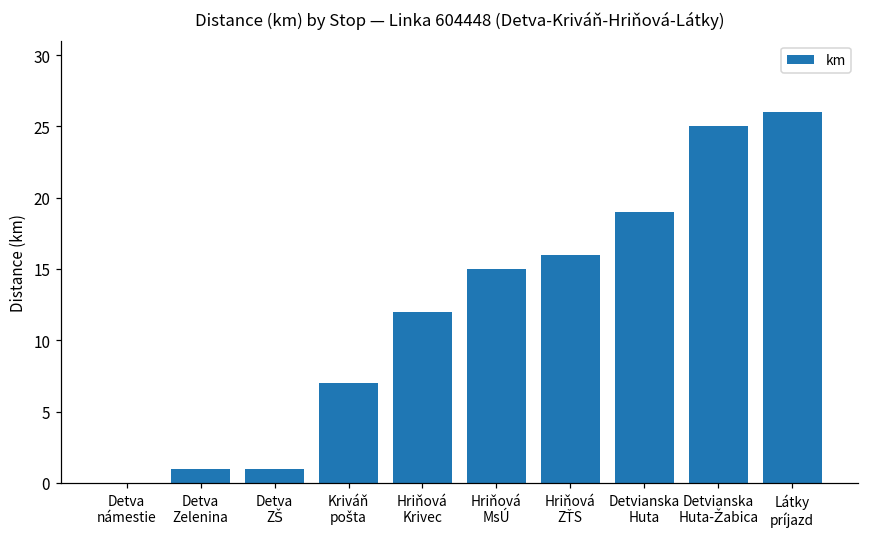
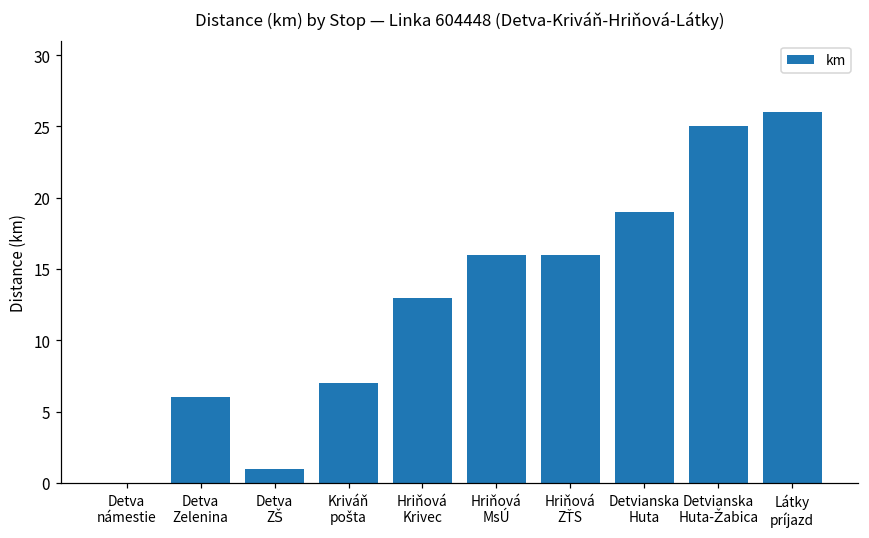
  {
    "Detva námestie": 0,
-   "Detva Zelenina": 1,
+   "Detva Zelenina": 6,
    "Detva ZŠ": 1,
    "Kriváň pošta": 7,
-   "Hriňová Krivec": 12,
-   "Hriňová MsÚ": 15,
+   "Hriňová Krivec": 13,
+   "Hriňová MsÚ": 16,
    "Hriňová ZŤS": 16,
    "Detvianska Huta": 19,
    "Detvianska Huta-Žabica": 25,
    "Látky príjazd": 26
  }
